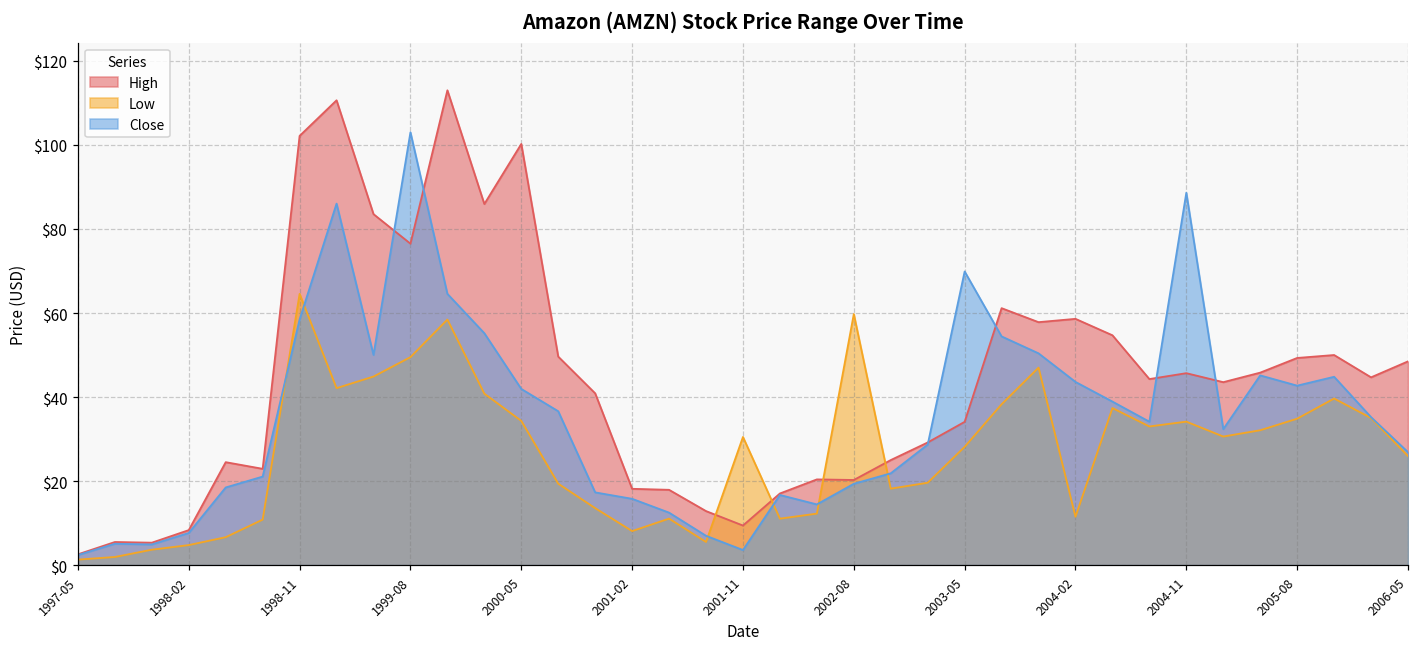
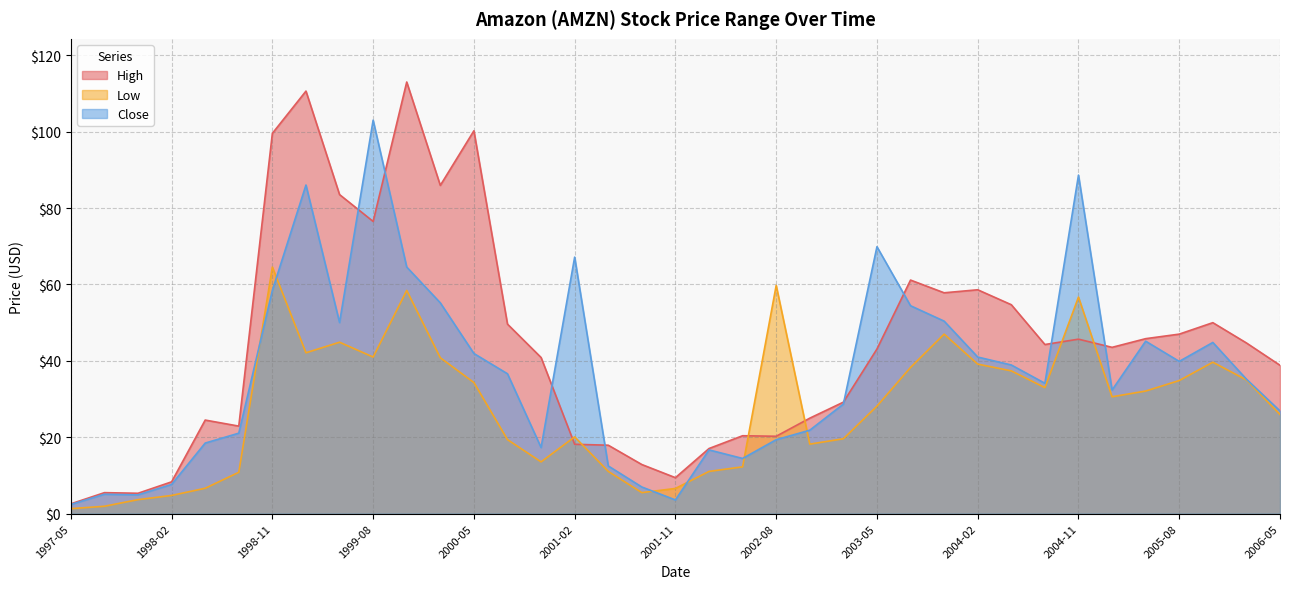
  {
    "High": {
      "1998-02": "$8",
-     "1998-11": "$102",
+     "1998-11": "$100",
      "1999-08": "$77",
      "2000-05": "$100",
      "2001-02": "$18",
      "2001-11": "$9",
      "2002-08": "$20",
-     "2003-05": "$34",
+     "2003-05": "$43",
      "2004-02": "$59",
      "2004-11": "$46",
-     "2005-08": "$49",
-     "2006-05": "$48"
+     "2005-08": "$47",
+     "2006-05": "$39"
    },
    "Low": {
      "1997-05": "$1",
      "1998-02": "$5",
      "1998-11": "$65",
-     "1999-08": "$50",
+     "1999-08": "$41",
      "2000-05": "$34",
-     "2001-02": "$8",
-     "2001-11": "$31",
+     "2001-02": "$20",
+     "2001-11": "$7",
      "2002-08": "$60",
      "2003-05": "$28",
-     "2004-02": "$12",
-     "2004-11": "$34",
+     "2004-02": "$39",
+     "2004-11": "$57",
      "2005-08": "$35",
      "2006-05": "$26"
    },
    "Close": {
      "1998-02": "$8",
      "1998-11": "$58",
      "1999-08": "$103",
      "2000-05": "$42",
-     "2001-02": "$16",
+     "2001-02": "$67",
      "2001-11": "$4",
      "2002-08": "$19",
      "2003-05": "$70",
-     "2004-02": "$44",
+     "2004-02": "$41",
      "2004-11": "$89",
-     "2005-08": "$43",
+     "2005-08": "$40",
      "2006-05": "$27"
    }
  }
